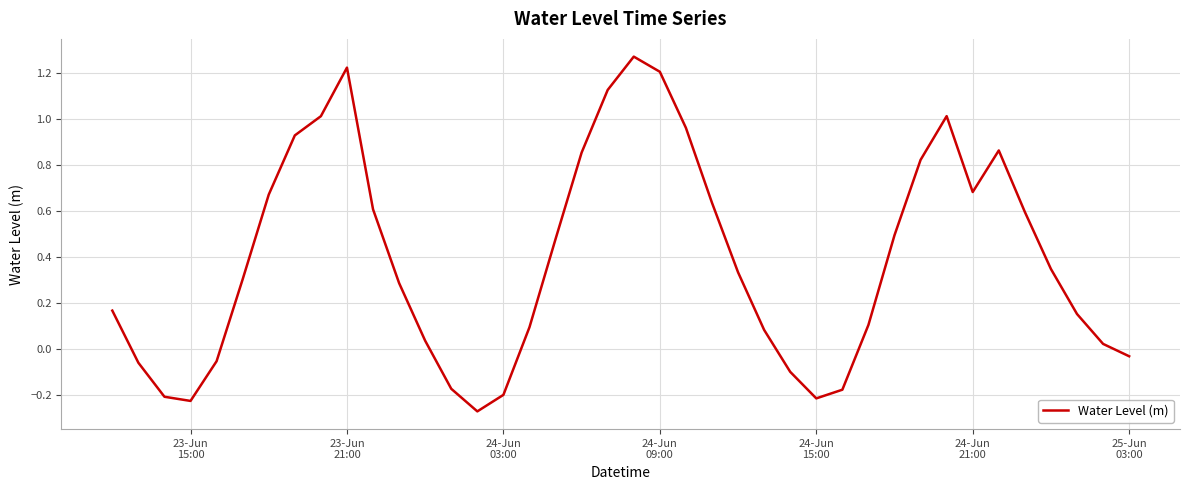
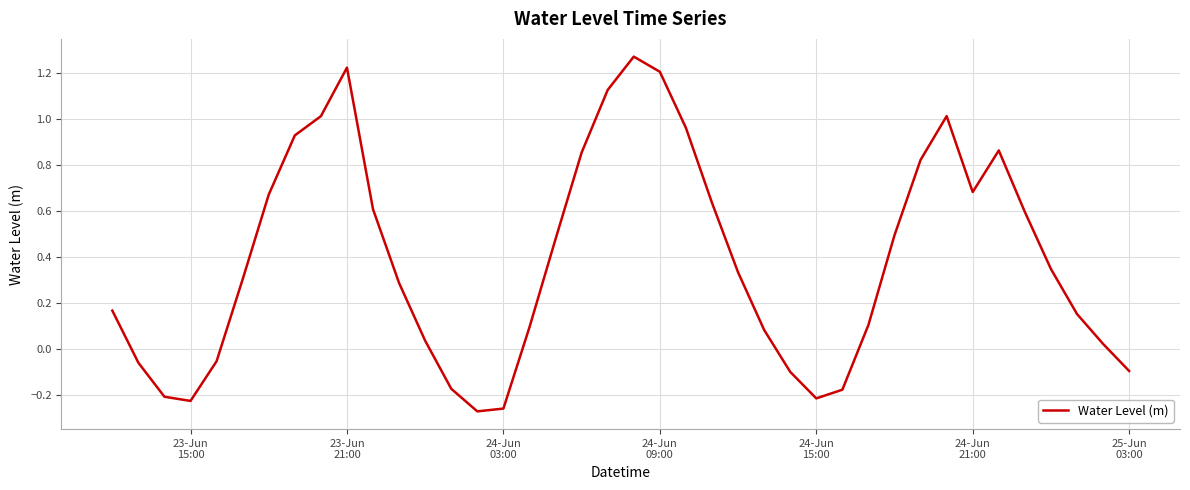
  {
    "23-Jun 15:00": -0.23,
    "23-Jun 21:00": 1.22,
-   "24-Jun 03:00": -0.20,
+   "24-Jun 03:00": -0.26,
    "24-Jun 09:00": 1.21,
    "24-Jun 15:00": -0.21,
    "24-Jun 21:00": 0.68,
-   "25-Jun 03:00": -0.03
+   "25-Jun 03:00": -0.10
  }
